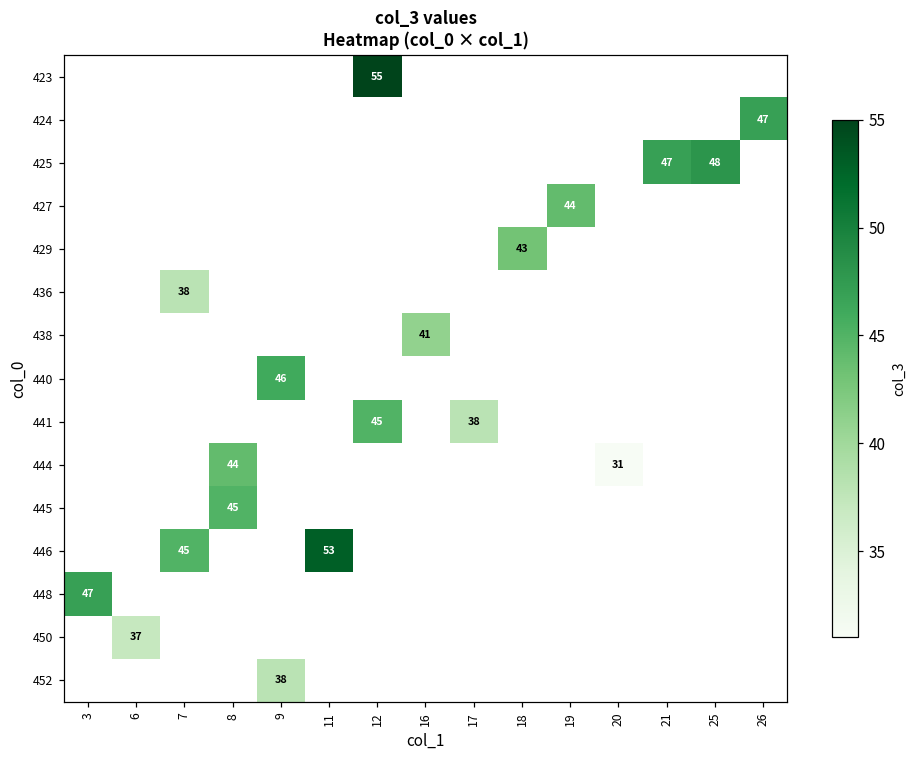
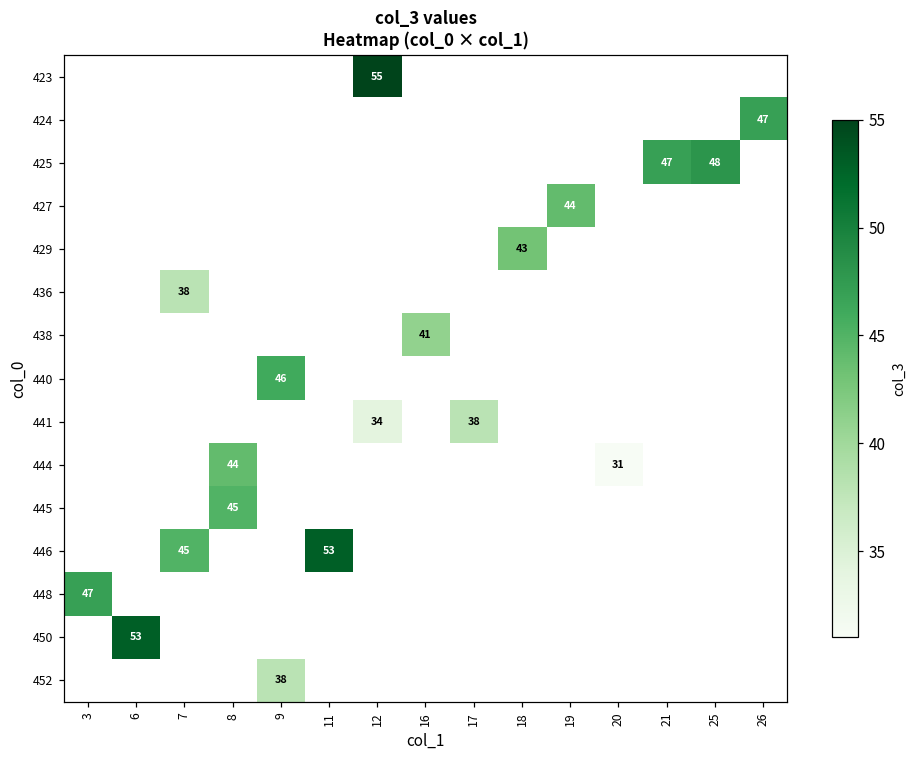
  {
    "423": {
      "12": 55
    },
    "424": {
      "26": 47
    },
    "425": {
      "21": 47,
      "25": 48
    },
    "427": {
      "19": 44
    },
    "429": {
      "18": 43
    },
    "436": {
      "7": 38
    },
    "438": {
      "16": 41
    },
    "440": {
      "9": 46
    },
    "441": {
-     "12": 45,
+     "12": 34,
      "17": 38
    },
    "444": {
      "8": 44,
      "20": 31
    },
    "445": {
      "8": 45
    },
    "446": {
      "7": 45,
      "11": 53
    },
    "448": {
      "3": 47
    },
    "450": {
-     "6": 37
+     "6": 53
    },
    "452": {
      "9": 38
    }
  }
